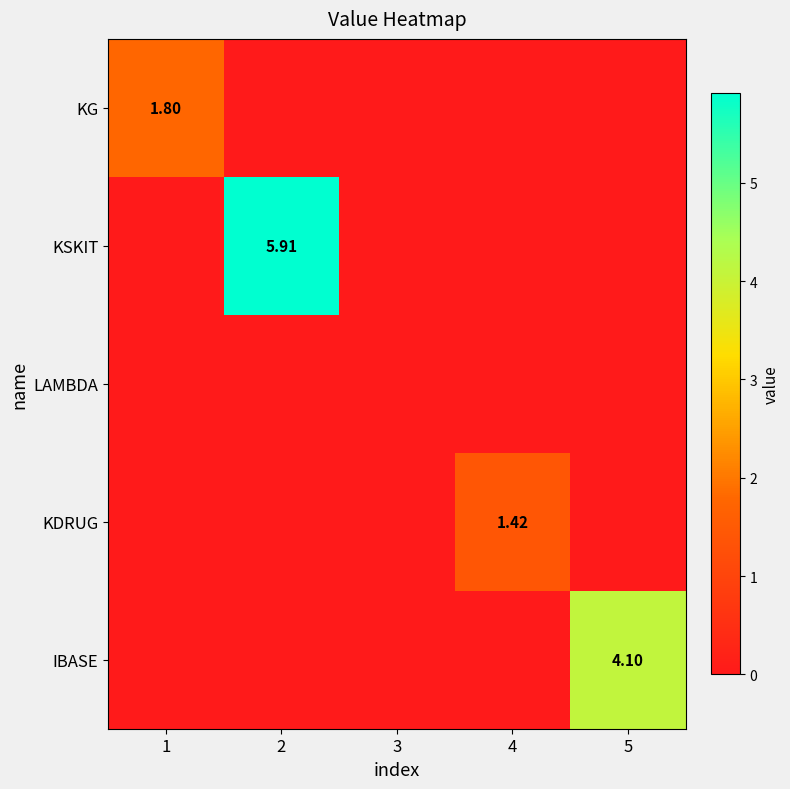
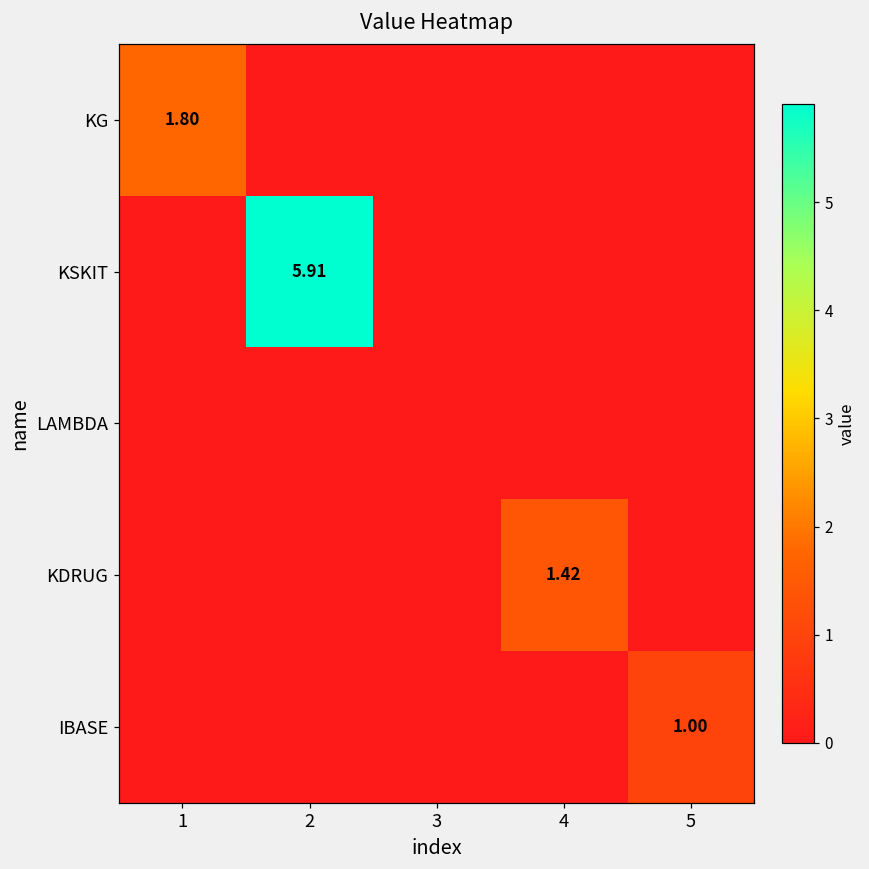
  {
    "KG": {
      "1": 1.80
    },
    "KSKIT": {
      "2": 5.91
    },
    "KDRUG": {
      "4": 1.42
    },
    "IBASE": {
-     "5": 4.10
+     "5": 1.00
    }
  }
